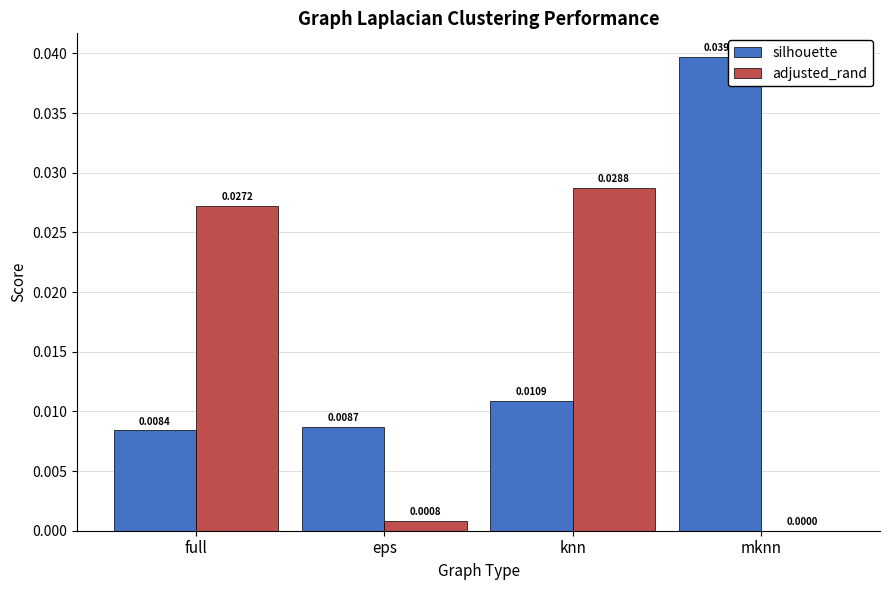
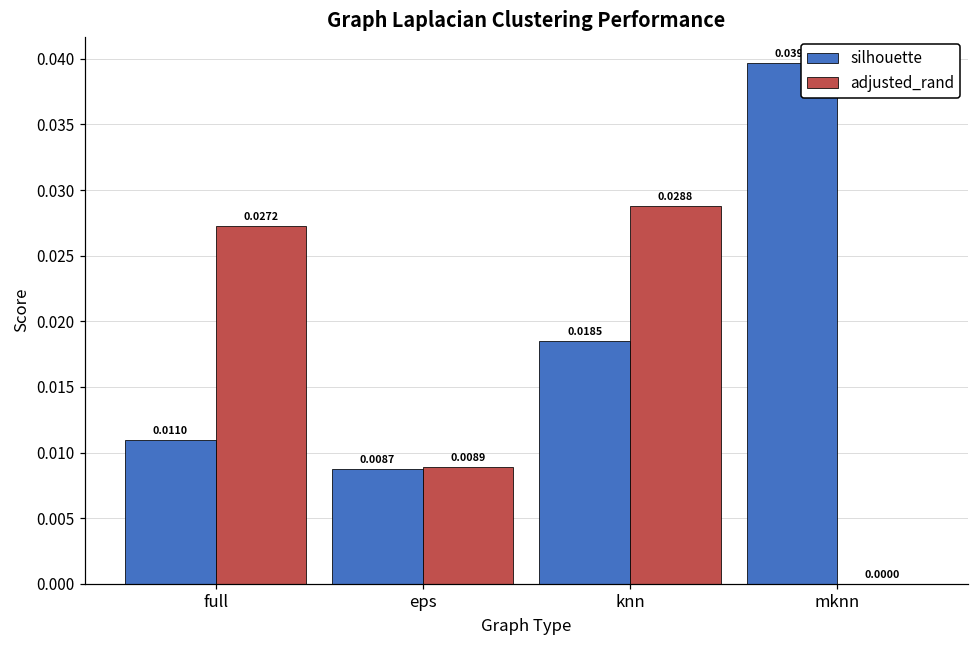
  {
    "silhouette": {
-     "full": 0.0084,
+     "full": 0.0110,
      "eps": 0.0087,
-     "knn": 0.0109
+     "knn": 0.0185
    },
    "adjusted_rand": {
      "full": 0.0272,
-     "eps": 0.0008,
+     "eps": 0.0089,
      "knn": 0.0288,
      "mknn": 0.0000
    }
  }
